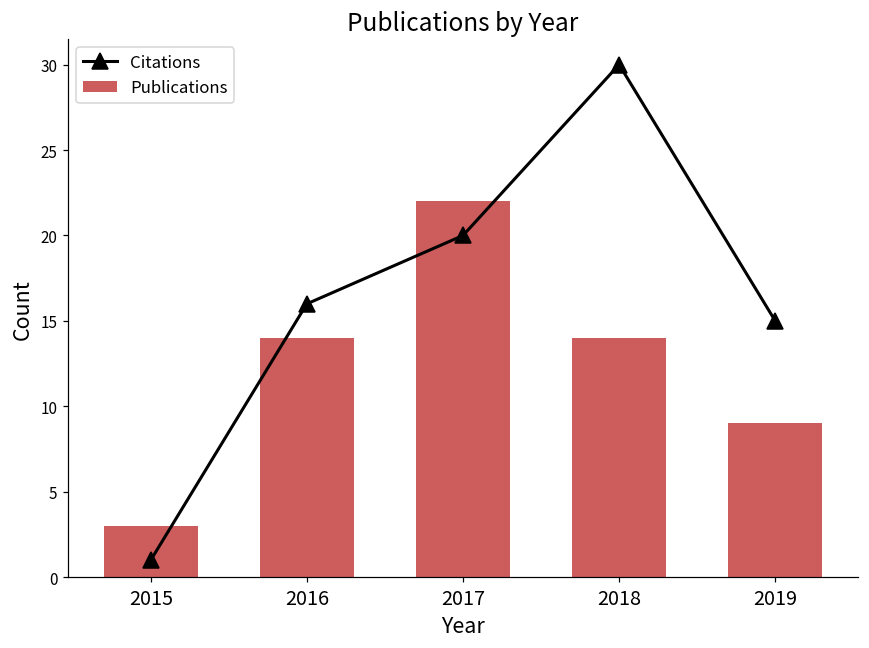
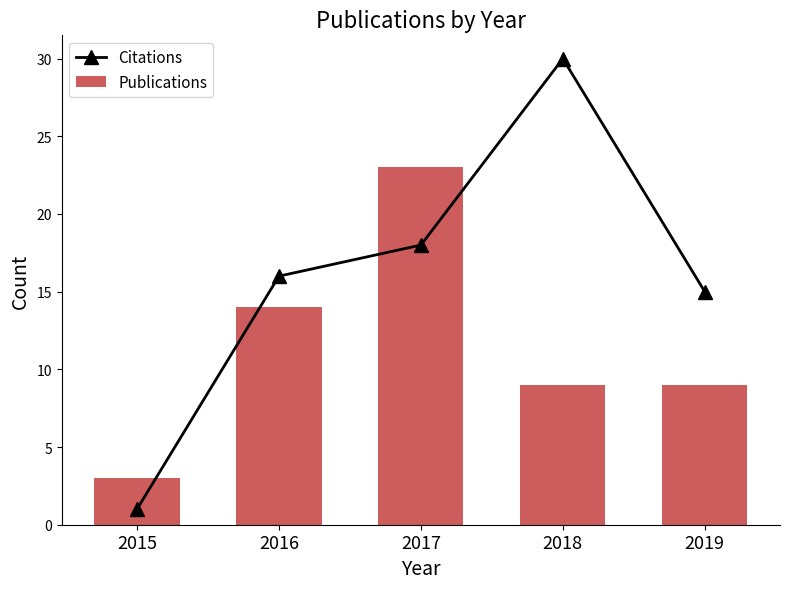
  {
    "Citations": {
      "2015": 1,
      "2016": 16,
-     "2017": 20,
+     "2017": 18,
      "2018": 30,
      "2019": 15
    },
    "Publications": {
      "2015": 3,
      "2016": 14,
-     "2017": 22,
-     "2018": 14,
+     "2017": 23,
+     "2018": 9,
      "2019": 9
    }
  }
